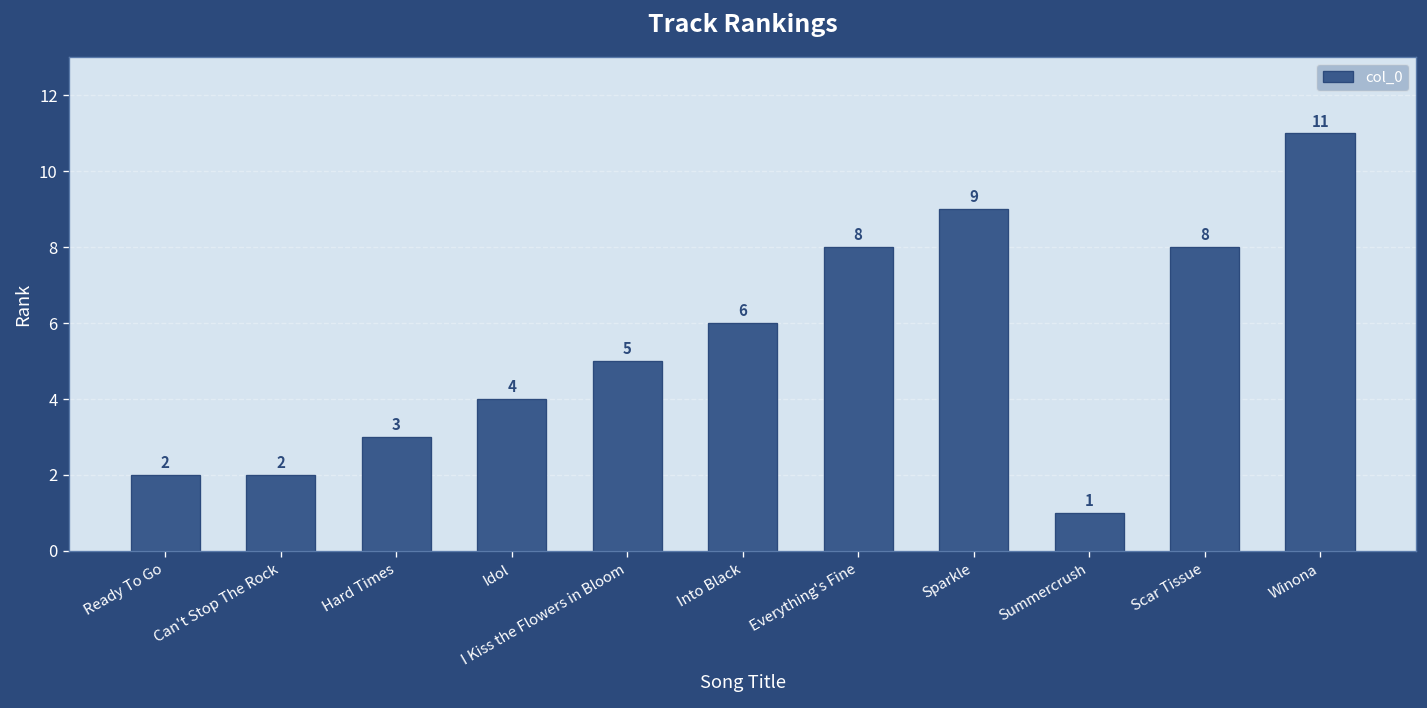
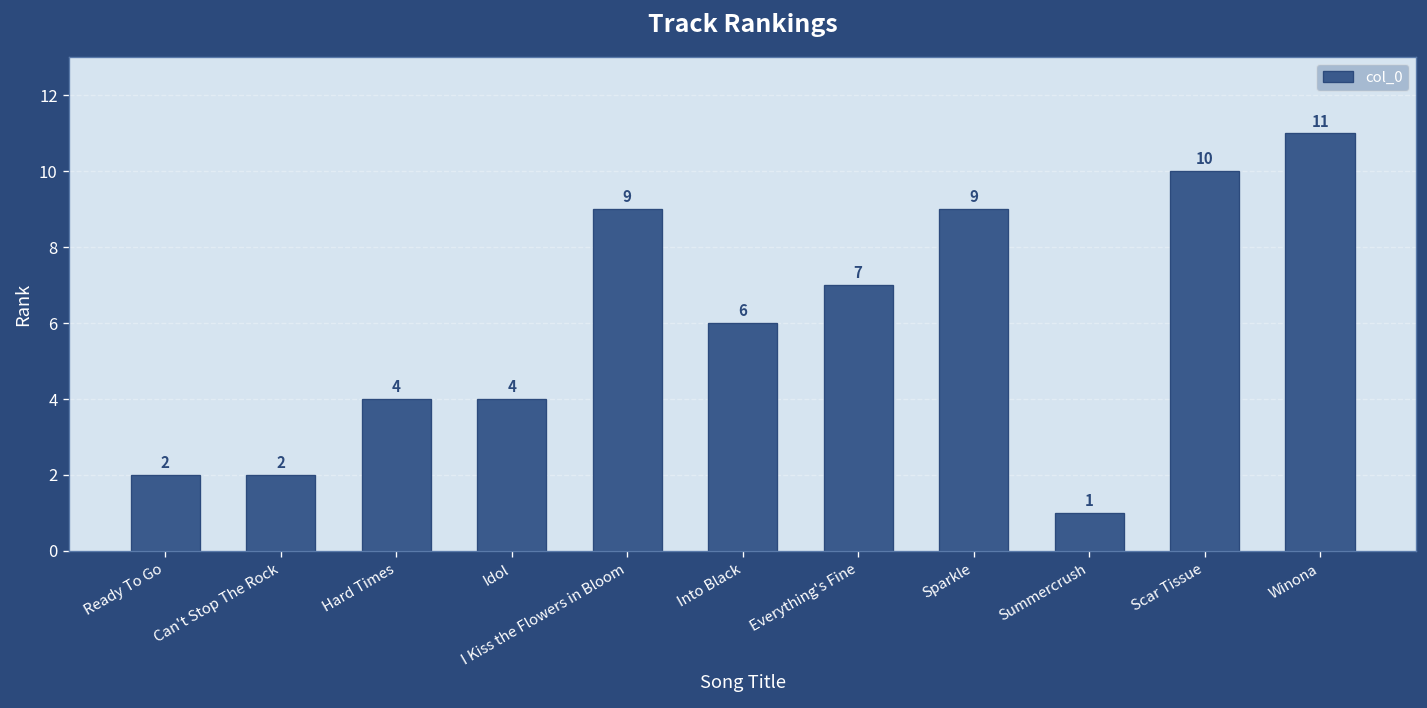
  {
    "Ready To Go": 2,
    "Can't Stop The Rock": 2,
-   "Hard Times": 3,
+   "Hard Times": 4,
    "Idol": 4,
-   "I Kiss the Flowers in Bloom": 5,
+   "I Kiss the Flowers in Bloom": 9,
    "Into Black": 6,
-   "Everything's Fine": 8,
+   "Everything's Fine": 7,
    "Sparkle": 9,
    "Summercrush": 1,
-   "Scar Tissue": 8,
+   "Scar Tissue": 10,
    "Winona": 11
  }
